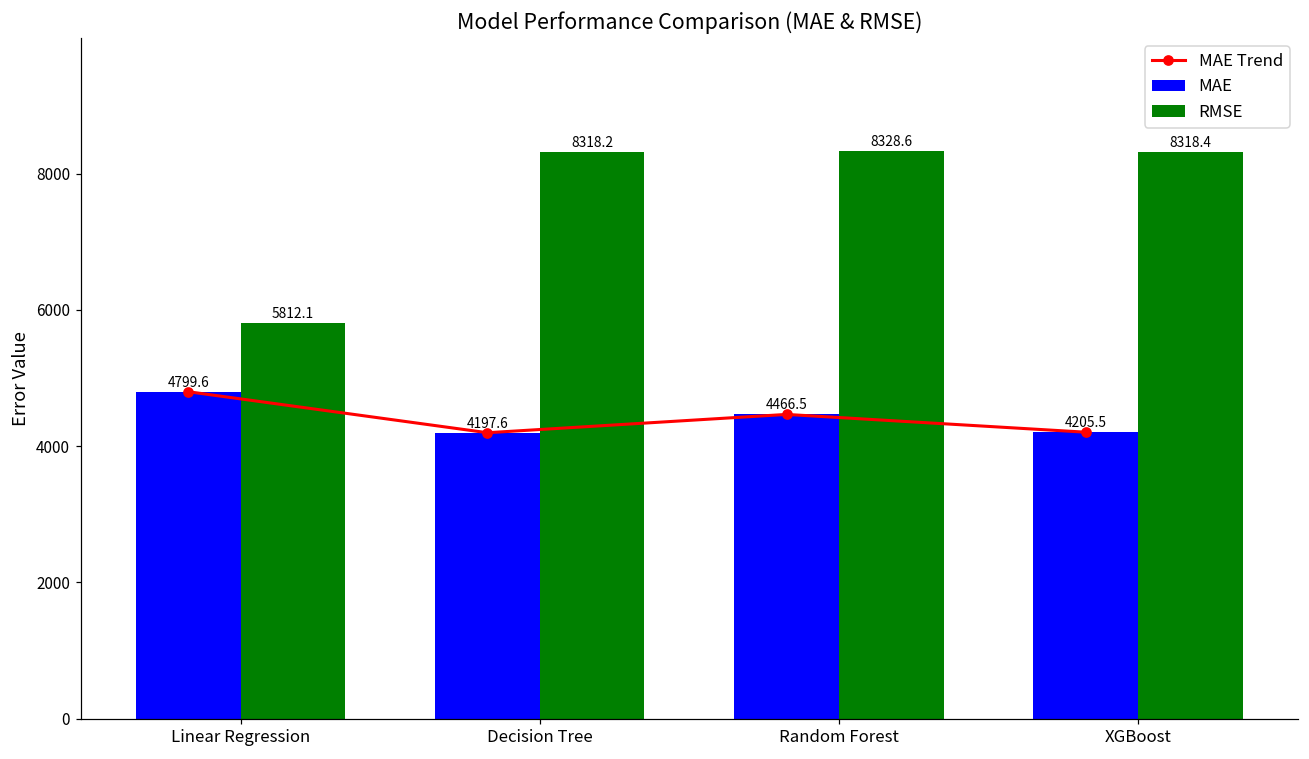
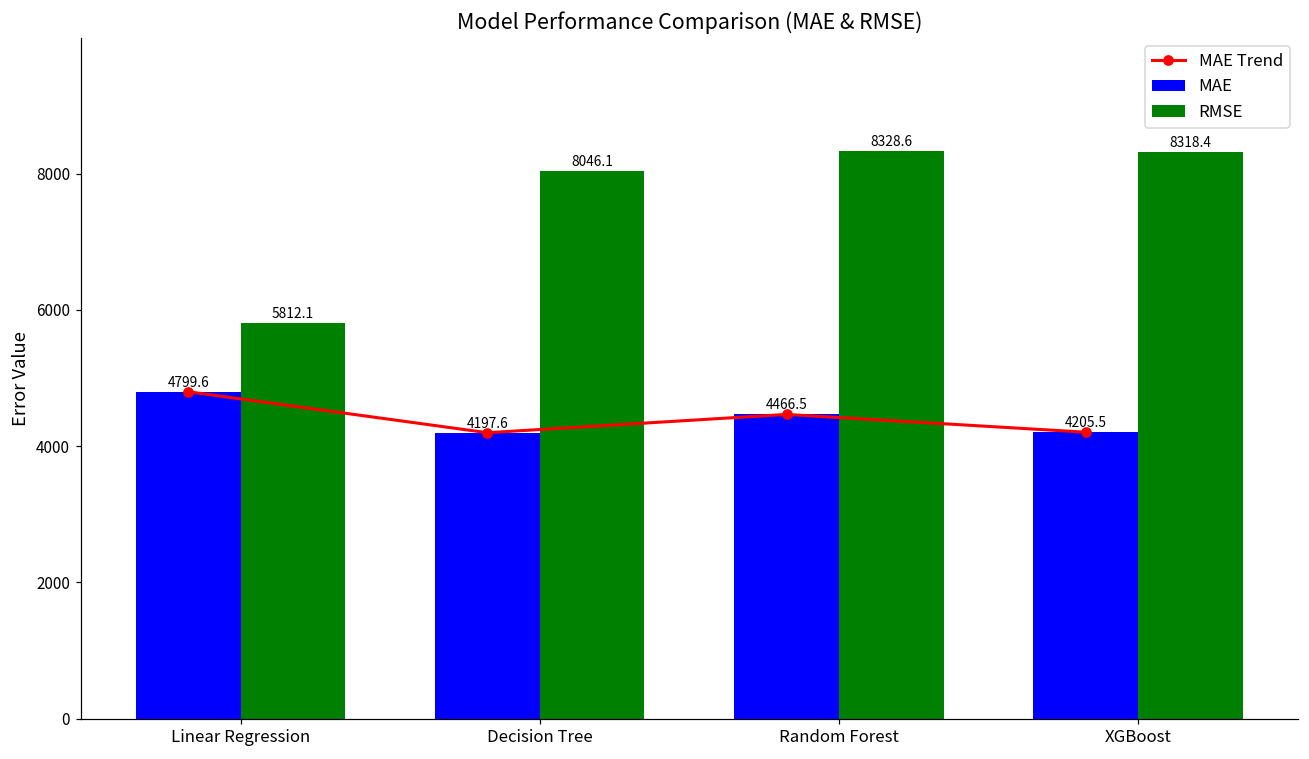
  {
    "RMSE": {
      "Linear Regression": 5812.1,
-     "Decision Tree": 8318.2,
+     "Decision Tree": 8046.1,
      "Random Forest": 8328.6,
      "XGBoost": 8318.4
    }
  }
